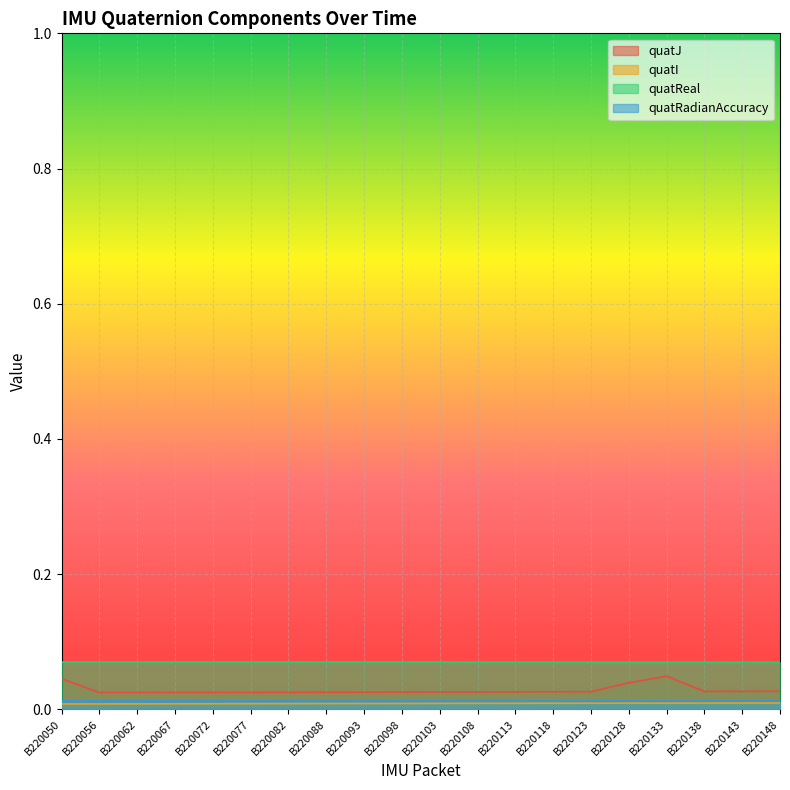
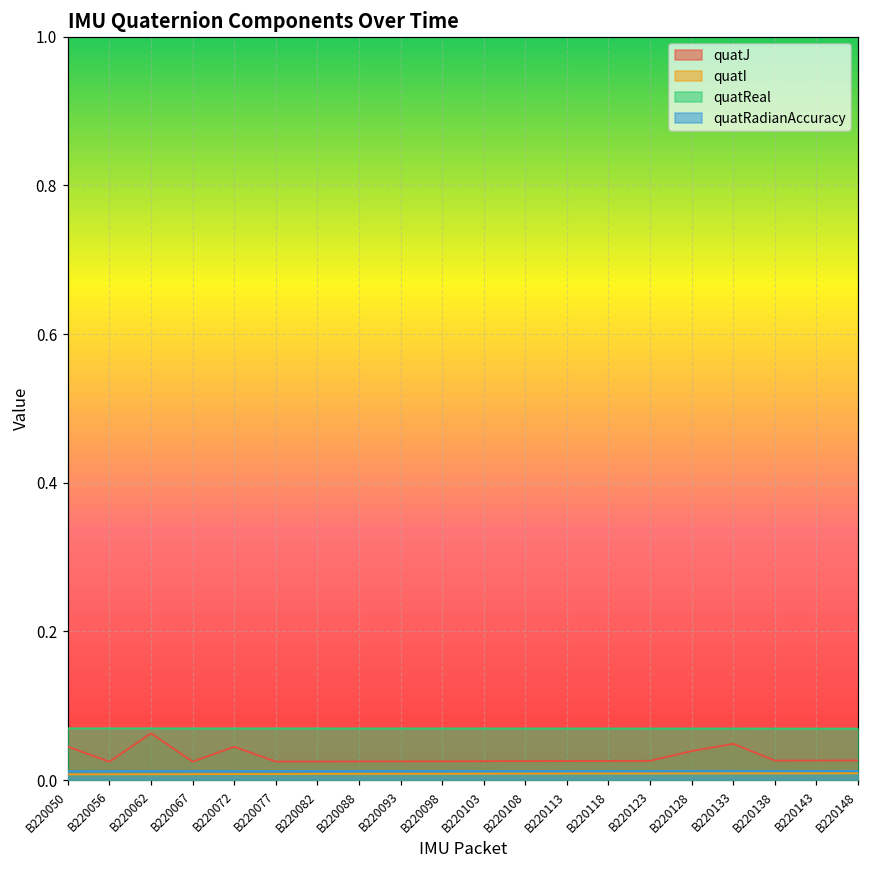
  {
    "quatJ": {
      "B220050": 0.05,
      "B220056": 0.02,
-     "B220062": 0.02,
+     "B220062": 0.06,
      "B220067": 0.02,
-     "B220072": 0.02,
+     "B220072": 0.04,
      "B220077": 0.02,
      "B220082": 0.02,
      "B220088": 0.03,
      "B220093": 0.03,
      "B220098": 0.03,
      "B220103": 0.03,
      "B220108": 0.03,
      "B220113": 0.03,
      "B220118": 0.03,
      "B220123": 0.03,
      "B220128": 0.04,
      "B220133": 0.05,
      "B220138": 0.03,
      "B220143": 0.03,
      "B220148": 0.03
    },
    "quatI": {
      "B220050": 0.01,
      "B220056": 0.01,
      "B220062": 0.01,
      "B220067": 0.01,
      "B220072": 0.01,
      "B220077": 0.01,
      "B220082": 0.01,
      "B220088": 0.01,
      "B220093": 0.01,
      "B220098": 0.01,
      "B220103": 0.01,
      "B220108": 0.01,
      "B220113": 0.01
    },
    "quatReal": {
      "B220050": 0.07,
      "B220056": 0.07,
      "B220062": 0.07,
      "B220067": 0.07,
      "B220072": 0.07,
      "B220077": 0.07,
      "B220082": 0.07,
      "B220088": 0.07,
      "B220093": 0.07,
      "B220098": 0.07,
      "B220103": 0.07,
      "B220108": 0.07,
      "B220113": 0.07,
      "B220118": 0.07,
      "B220123": 0.07,
      "B220128": 0.07,
      "B220133": 0.07,
      "B220138": 0.07,
      "B220143": 0.07,
      "B220148": 0.07
    },
    "quatRadianAccuracy": {
      "B220050": 0.01,
      "B220056": 0.01,
      "B220062": 0.01,
      "B220067": 0.01,
      "B220072": 0.01,
      "B220077": 0.01,
      "B220082": 0.01,
      "B220088": 0.01,
      "B220093": 0.01,
      "B220098": 0.01,
      "B220103": 0.01,
      "B220108": 0.01,
      "B220113": 0.01
    }
  }
